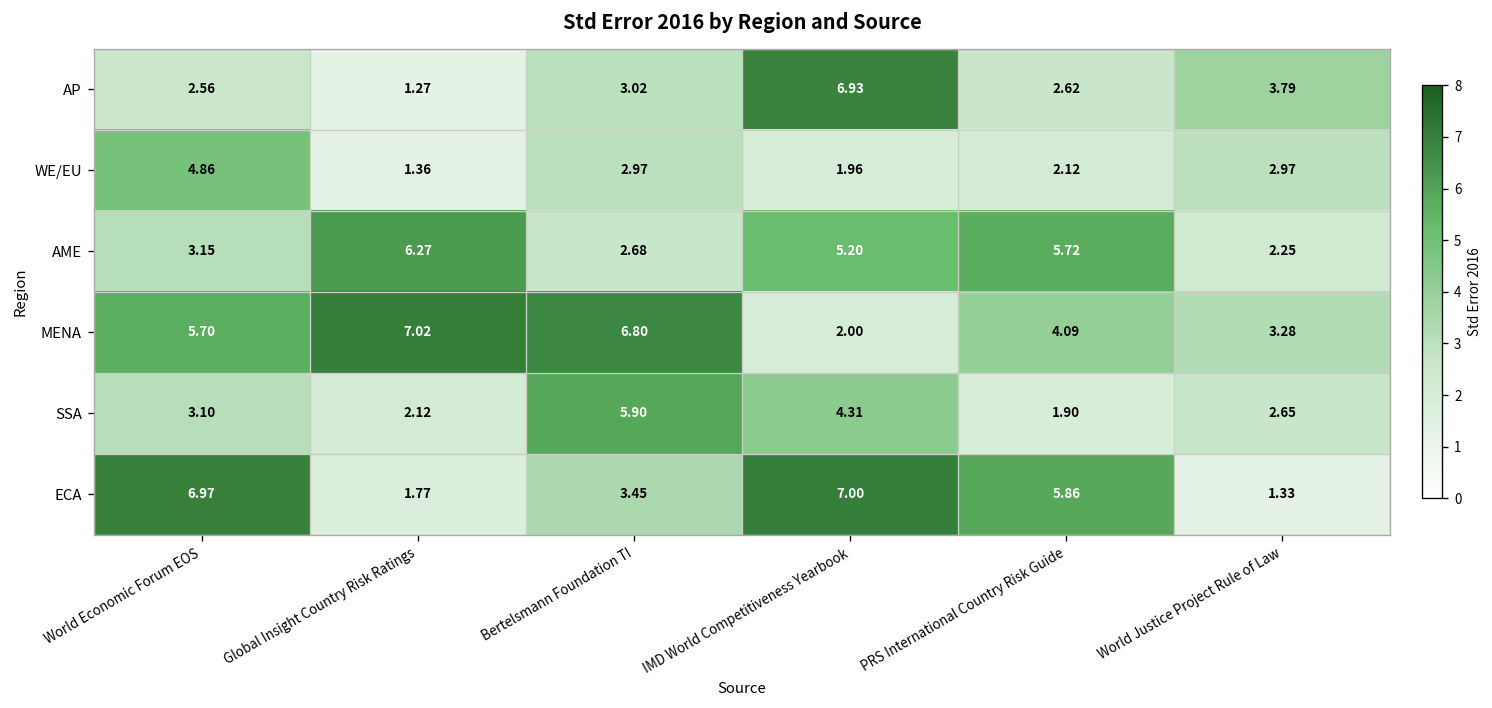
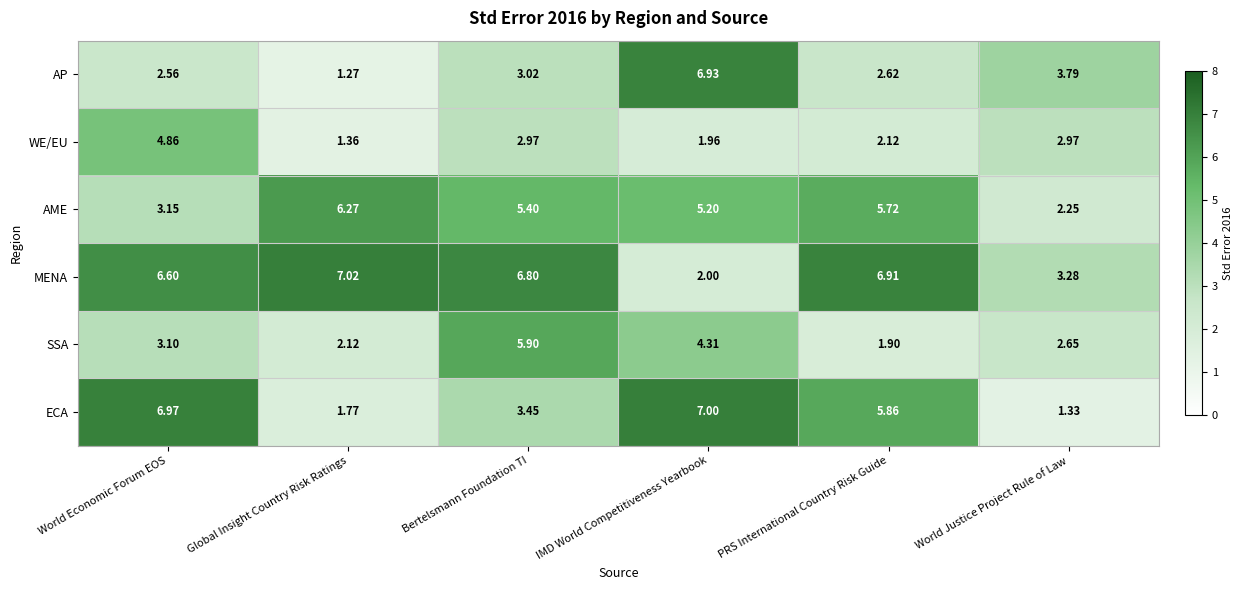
  {
    "AP": {
      "World Economic Forum EOS": 2.56,
      "Global Insight Country Risk Ratings": 1.27,
      "Bertelsmann Foundation TI": 3.02,
      "IMD World Competitiveness Yearbook": 6.93,
      "PRS International Country Risk Guide": 2.62,
      "World Justice Project Rule of Law": 3.79
    },
    "WE/EU": {
      "World Economic Forum EOS": 4.86,
      "Global Insight Country Risk Ratings": 1.36,
      "Bertelsmann Foundation TI": 2.97,
      "IMD World Competitiveness Yearbook": 1.96,
      "PRS International Country Risk Guide": 2.12,
      "World Justice Project Rule of Law": 2.97
    },
    "AME": {
      "World Economic Forum EOS": 3.15,
      "Global Insight Country Risk Ratings": 6.27,
-     "Bertelsmann Foundation TI": 2.68,
+     "Bertelsmann Foundation TI": 5.40,
      "IMD World Competitiveness Yearbook": 5.20,
      "PRS International Country Risk Guide": 5.72,
      "World Justice Project Rule of Law": 2.25
    },
    "MENA": {
-     "World Economic Forum EOS": 5.70,
+     "World Economic Forum EOS": 6.60,
      "Global Insight Country Risk Ratings": 7.02,
      "Bertelsmann Foundation TI": 6.80,
      "IMD World Competitiveness Yearbook": 2.00,
-     "PRS International Country Risk Guide": 4.09,
+     "PRS International Country Risk Guide": 6.91,
      "World Justice Project Rule of Law": 3.28
    },
    "SSA": {
      "World Economic Forum EOS": 3.10,
      "Global Insight Country Risk Ratings": 2.12,
      "Bertelsmann Foundation TI": 5.90,
      "IMD World Competitiveness Yearbook": 4.31,
      "PRS International Country Risk Guide": 1.90,
      "World Justice Project Rule of Law": 2.65
    },
    "ECA": {
      "World Economic Forum EOS": 6.97,
      "Global Insight Country Risk Ratings": 1.77,
      "Bertelsmann Foundation TI": 3.45,
      "IMD World Competitiveness Yearbook": 7.00,
      "PRS International Country Risk Guide": 5.86,
      "World Justice Project Rule of Law": 1.33
    }
  }
